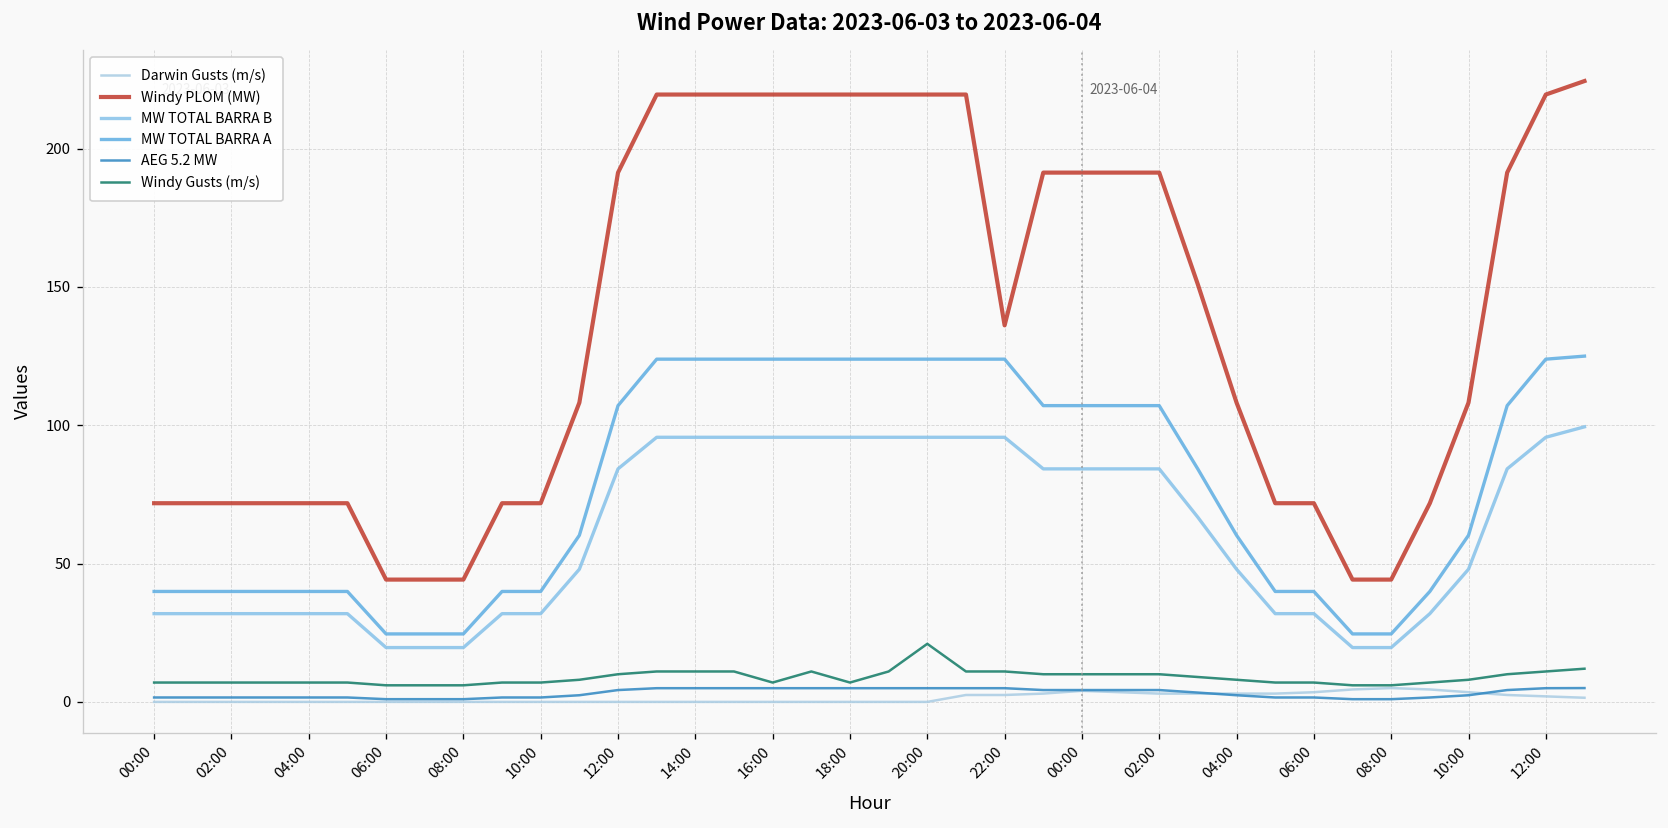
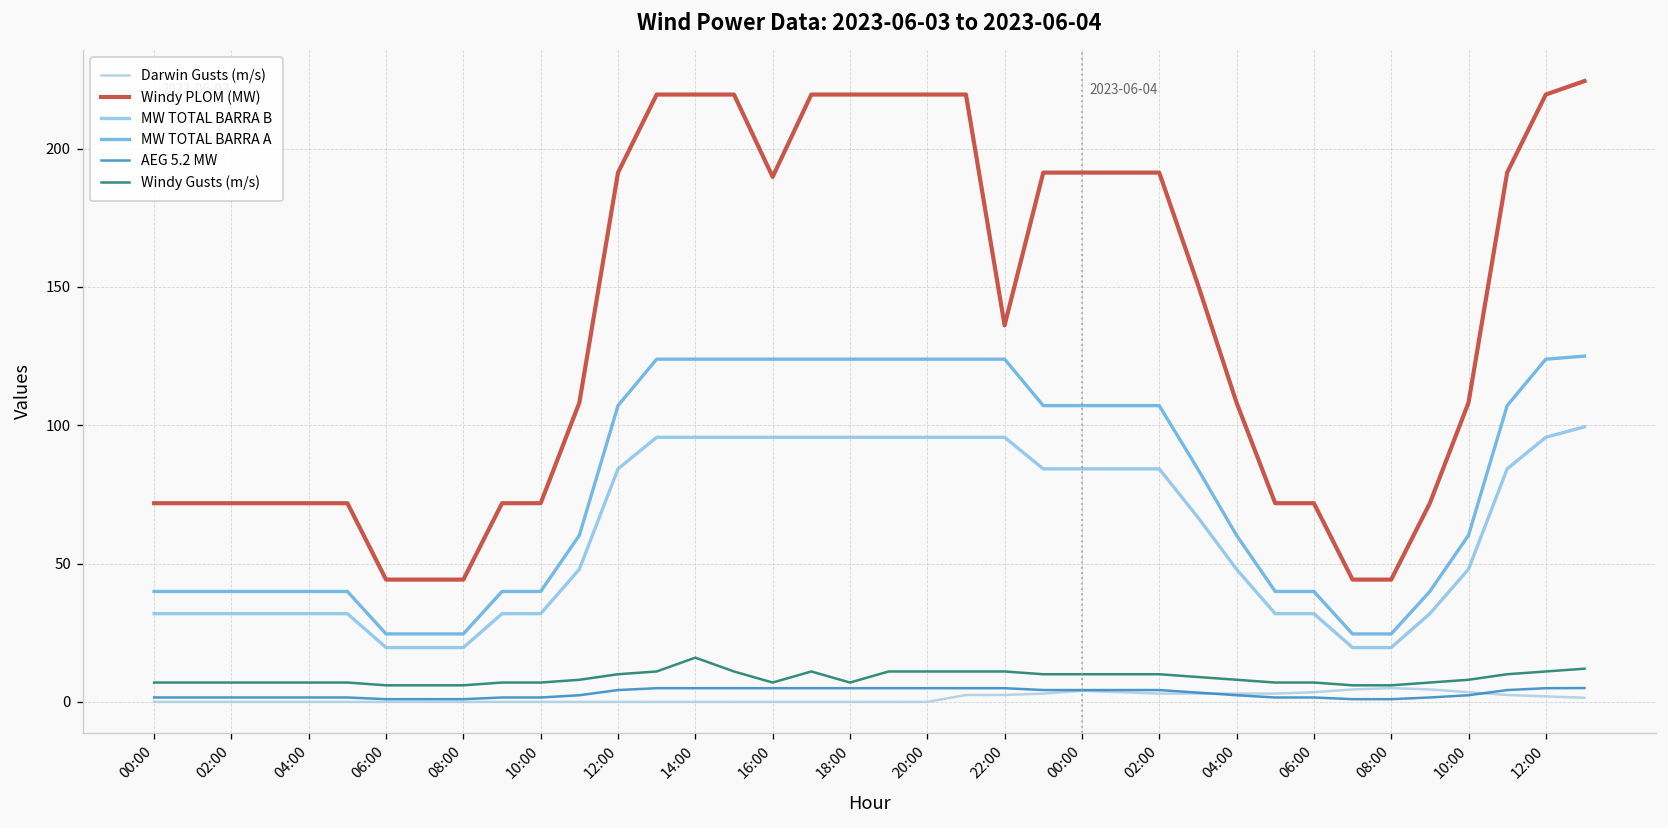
  {
    "Windy PLOM (MW)": {
      "14:00": 220,
-     "16:00": 220,
+     "16:00": 190,
      "18:00": 220,
      "20:00": 220,
      "22:00": 136
    },
    "AEG 5.2 MW": {
      "14:00": 5,
      "16:00": 5,
      "18:00": 5,
      "20:00": 5,
      "22:00": 5
    },
    "Windy Gusts (m/s)": {
-     "14:00": 11,
+     "14:00": 16,
      "16:00": 7,
      "18:00": 7,
-     "20:00": 21,
+     "20:00": 11,
      "22:00": 11
    }
  }
